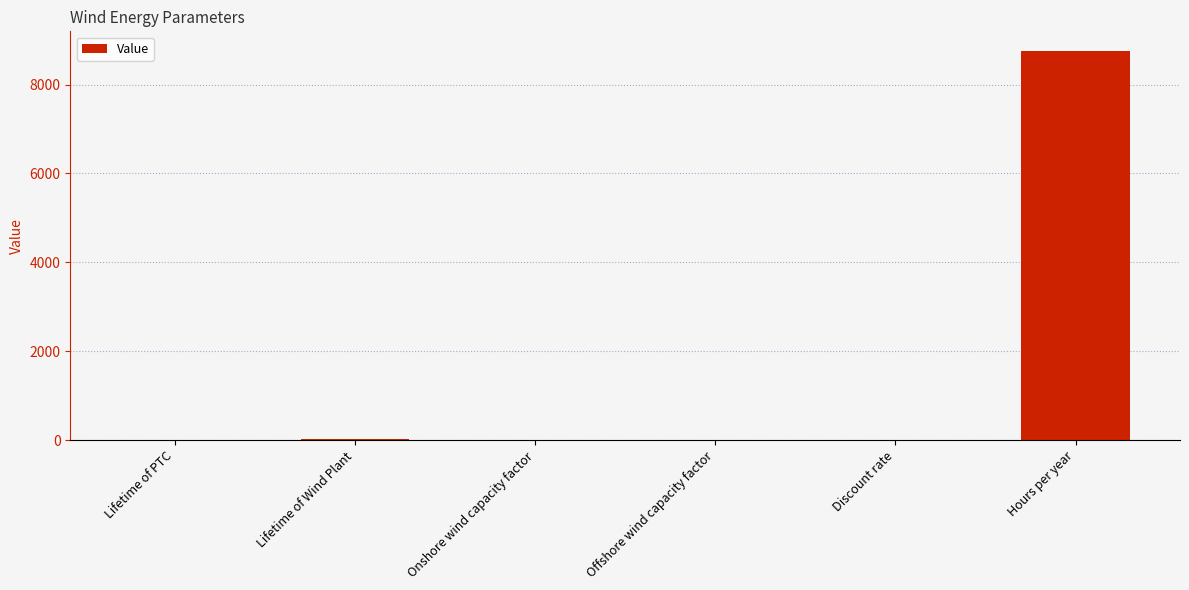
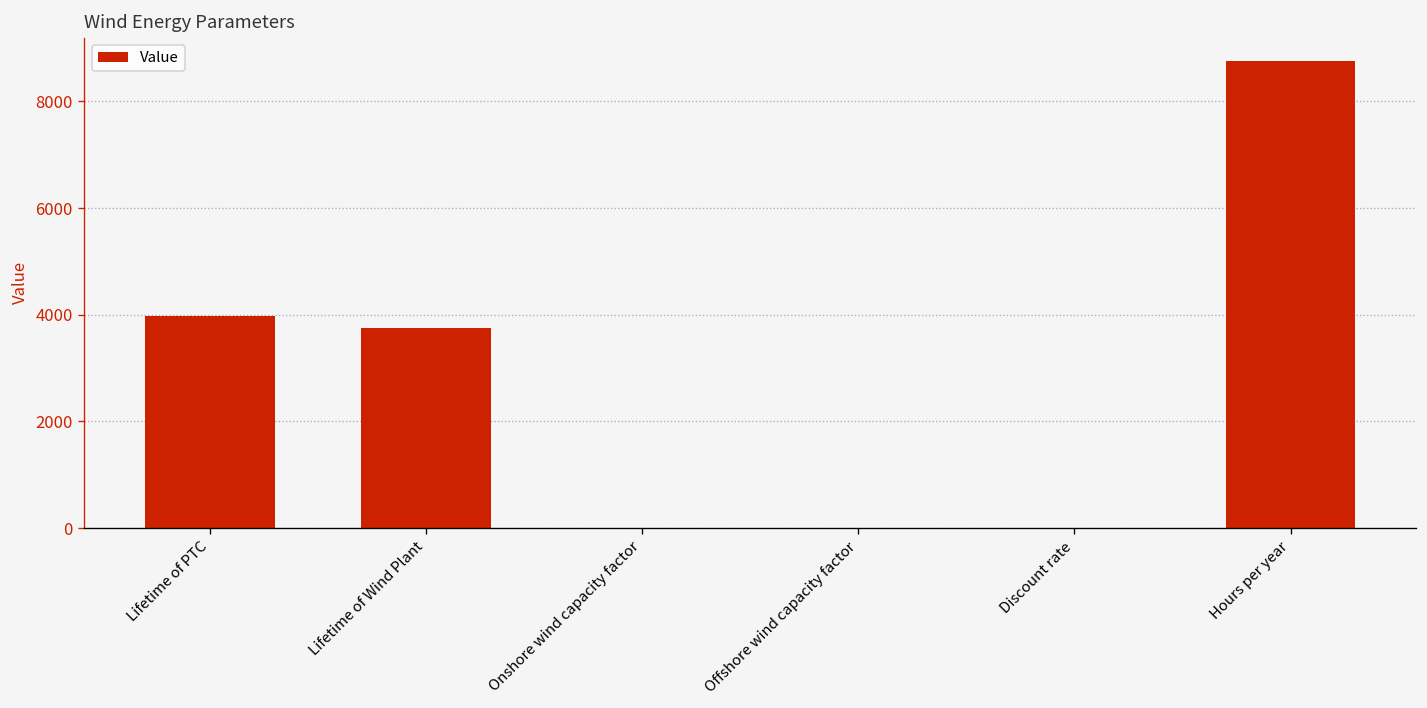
  {
-   "Lifetime of PTC": 0,
-   "Lifetime of Wind Plant": 0,
+   "Lifetime of PTC": 4000,
+   "Lifetime of Wind Plant": 3800,
    "Hours per year": 8800
  }
